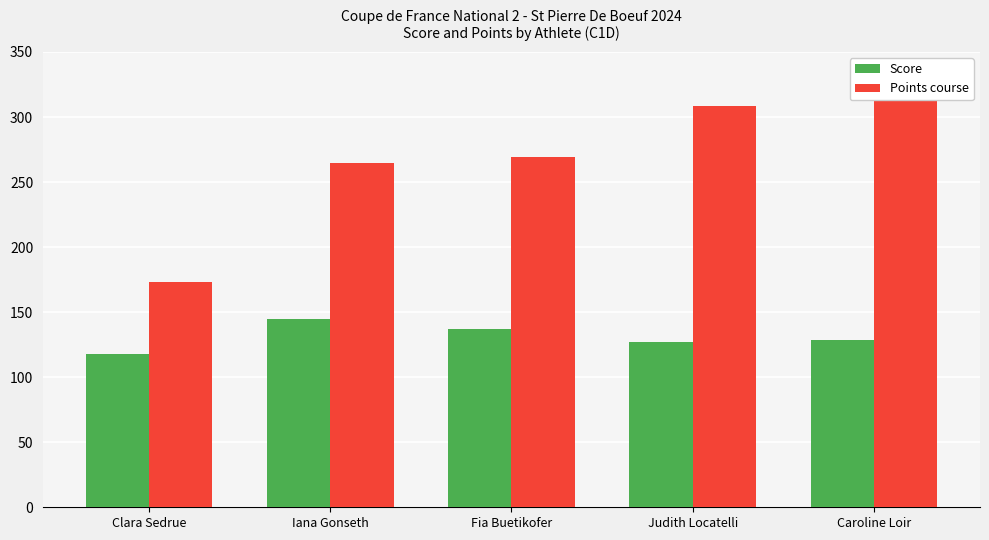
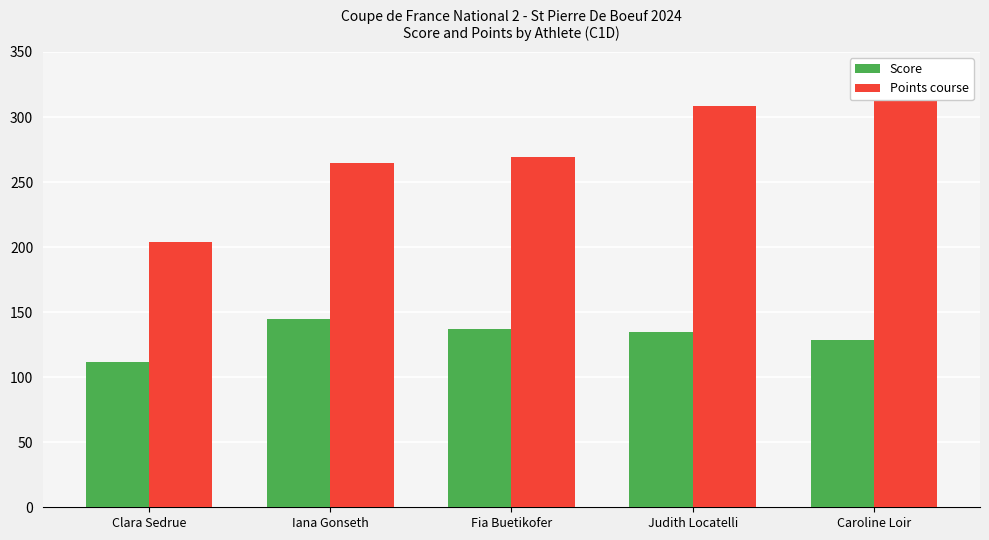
  {
    "Score": {
-     "Clara Sedrue": 118,
+     "Clara Sedrue": 111,
      "Iana Gonseth": 144,
      "Fia Buetikofer": 137,
-     "Judith Locatelli": 127,
+     "Judith Locatelli": 135,
      "Caroline Loir": 129
    },
    "Points course": {
-     "Clara Sedrue": 173,
+     "Clara Sedrue": 204,
      "Iana Gonseth": 264,
      "Fia Buetikofer": 269,
      "Judith Locatelli": 308
    }
  }
